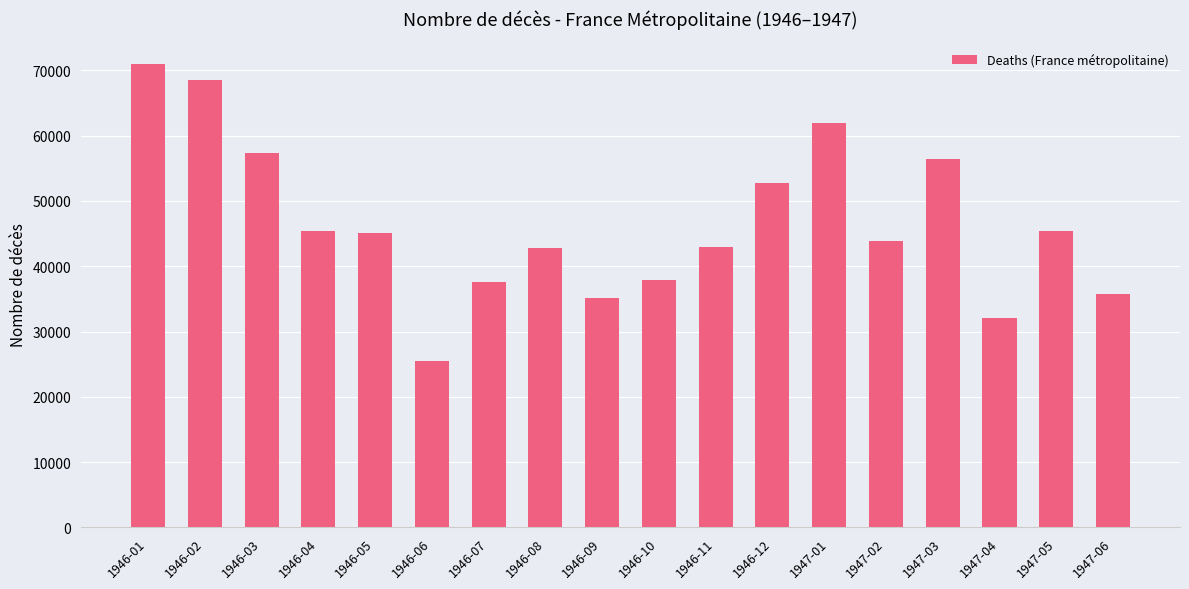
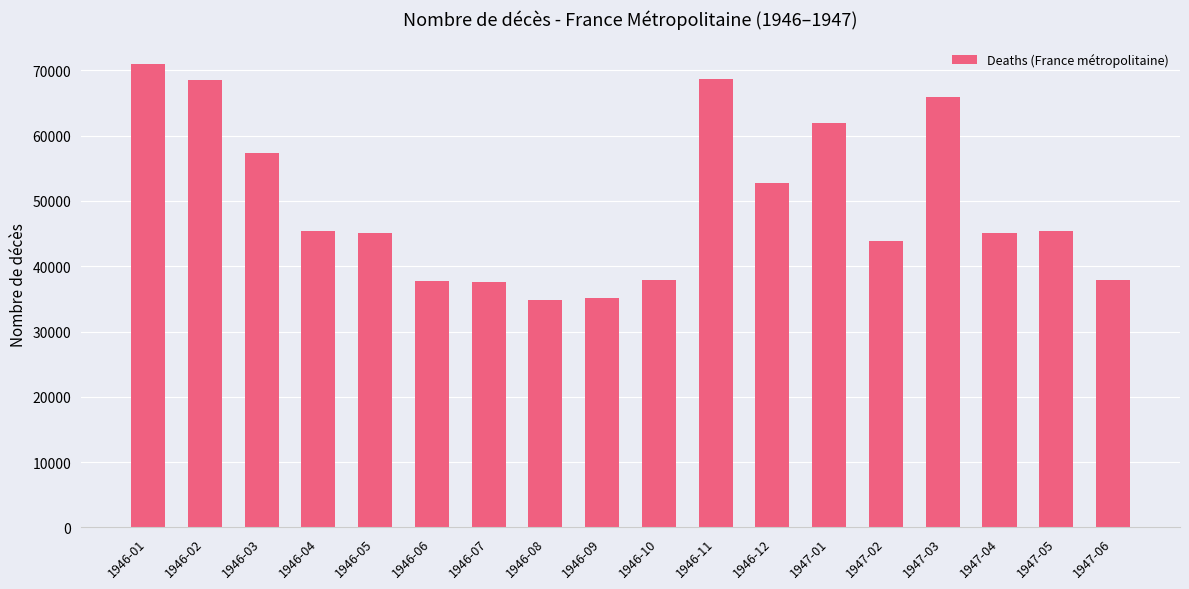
  {
    "1946-01": 71000,
    "1946-02": 69000,
    "1946-03": 57000,
    "1946-04": 45000,
    "1946-05": 45000,
-   "1946-06": 25000,
+   "1946-06": 38000,
    "1946-07": 38000,
-   "1946-08": 43000,
+   "1946-08": 35000,
    "1946-09": 35000,
    "1946-10": 38000,
-   "1946-11": 43000,
+   "1946-11": 69000,
    "1946-12": 53000,
    "1947-01": 62000,
    "1947-02": 44000,
-   "1947-03": 56000,
-   "1947-04": 32000,
+   "1947-03": 66000,
+   "1947-04": 45000,
    "1947-05": 45000,
-   "1947-06": 36000
+   "1947-06": 38000
  }
